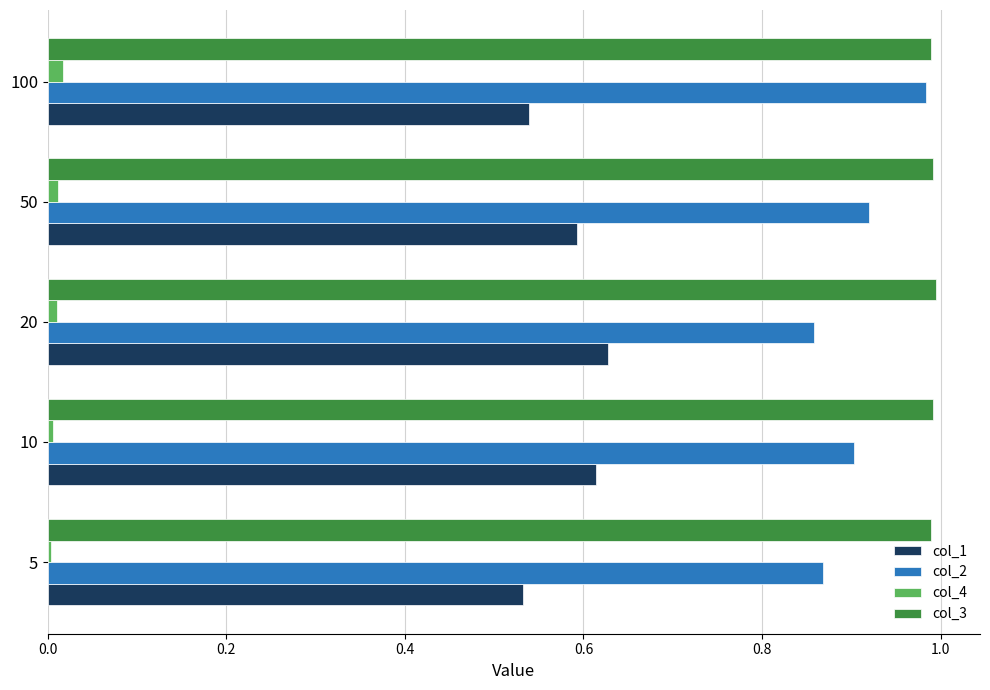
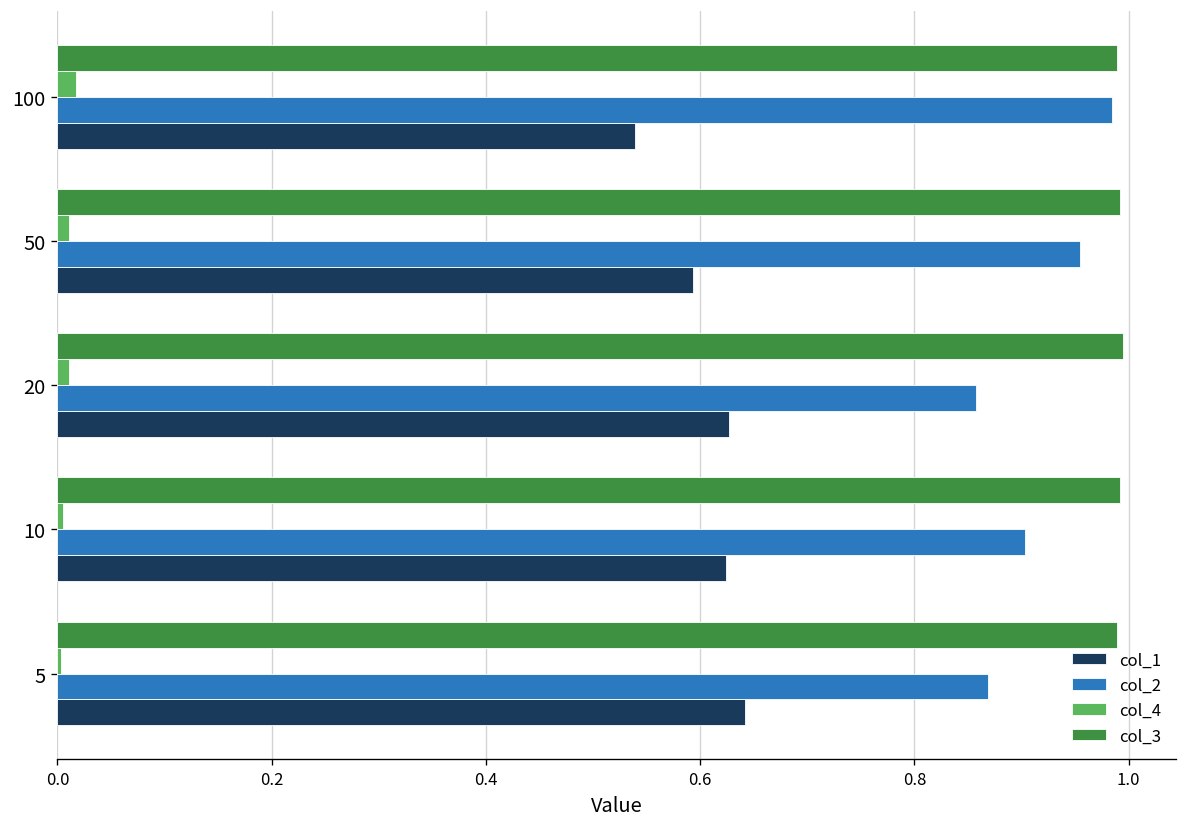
  {
    "col_1": {
      "100": 0.54,
      "50": 0.59,
      "20": 0.63,
-     "10": 0.61,
-     "5": 0.53
+     "10": 0.62,
+     "5": 0.64
    },
    "col_2": {
      "100": 0.98,
-     "50": 0.92,
+     "50": 0.95,
      "20": 0.86,
      "10": 0.90,
      "5": 0.87
    }
  }
